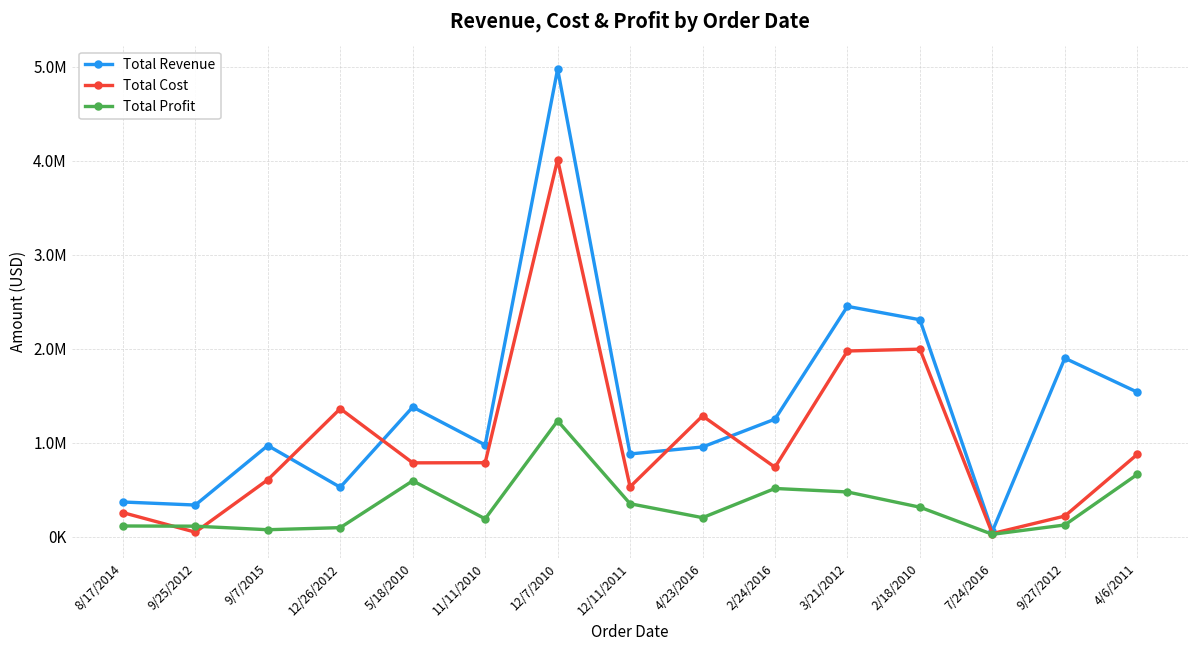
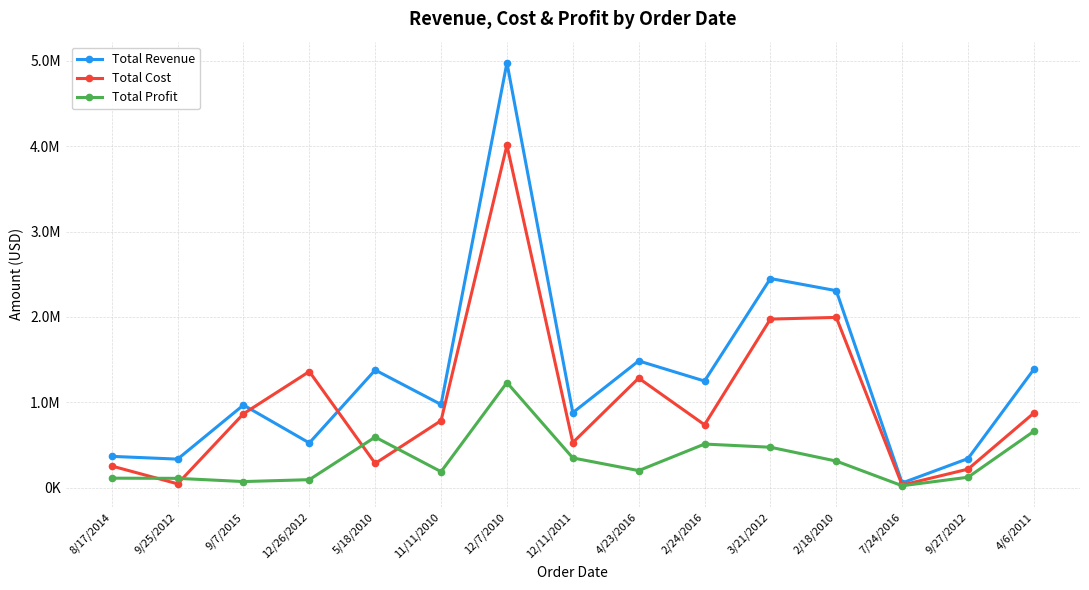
  {
    "Total Revenue": {
      "8/17/2014": 400000,
      "9/25/2012": 300000,
      "9/7/2015": 1000000,
      "12/26/2012": 500000,
      "5/18/2010": 1400000,
      "11/11/2010": 1000000,
      "12/7/2010": 5000000,
      "12/11/2011": 900000,
-     "4/23/2016": 1000000,
+     "4/23/2016": 1500000,
      "2/24/2016": 1300000,
      "3/21/2012": 2500000,
      "2/18/2010": 2300000,
-     "9/27/2012": 1900000,
-     "4/6/2011": 1500000
+     "9/27/2012": 300000,
+     "4/6/2011": 1400000
    },
    "Total Cost": {
      "8/17/2014": 300000,
      "9/25/2012": 0,
-     "9/7/2015": 600000,
+     "9/7/2015": 900000,
      "12/26/2012": 1400000,
-     "5/18/2010": 800000,
+     "5/18/2010": 300000,
      "11/11/2010": 800000,
      "12/7/2010": 4000000,
      "12/11/2011": 500000,
      "4/23/2016": 1300000,
      "2/24/2016": 700000,
      "3/21/2012": 2000000,
      "2/18/2010": 2000000,
      "9/27/2012": 200000,
      "4/6/2011": 900000
    },
    "Total Profit": {
      "8/17/2014": 100000,
      "9/25/2012": 100000,
      "9/7/2015": 100000,
      "12/26/2012": 100000,
      "5/18/2010": 600000,
      "11/11/2010": 200000,
      "12/7/2010": 1200000,
      "12/11/2011": 300000,
      "4/23/2016": 200000,
      "2/24/2016": 500000,
      "3/21/2012": 500000,
      "2/18/2010": 300000,
      "9/27/2012": 100000,
      "4/6/2011": 700000
    }
  }
